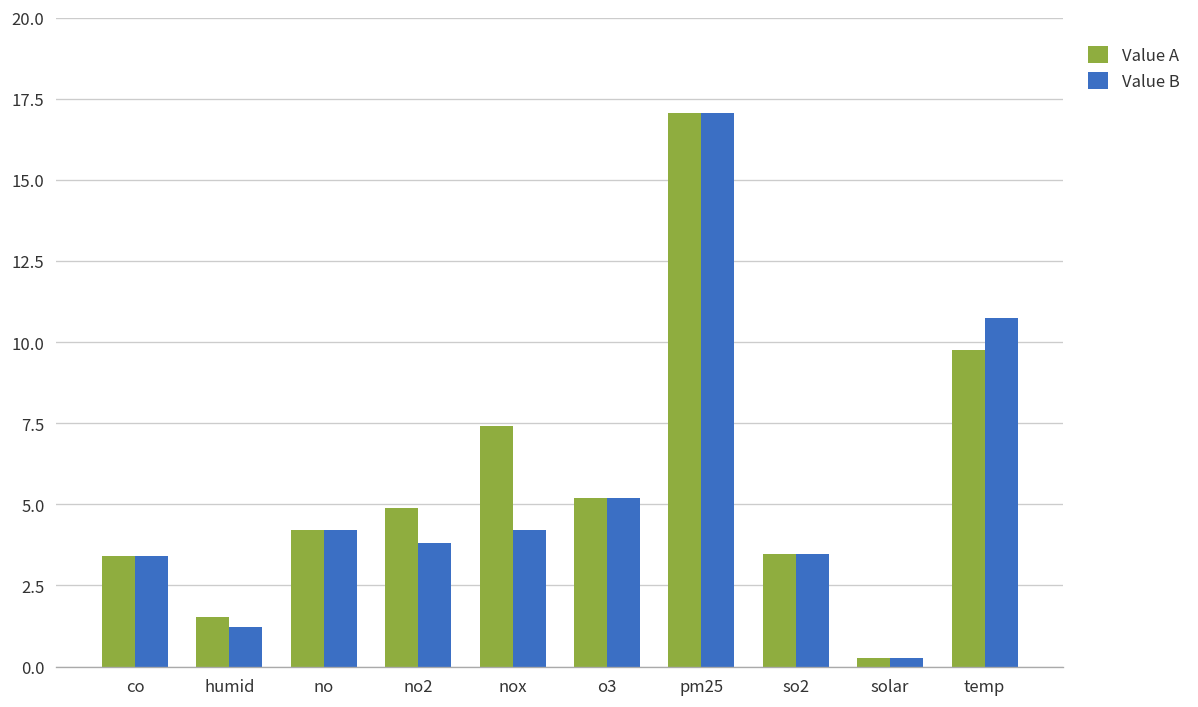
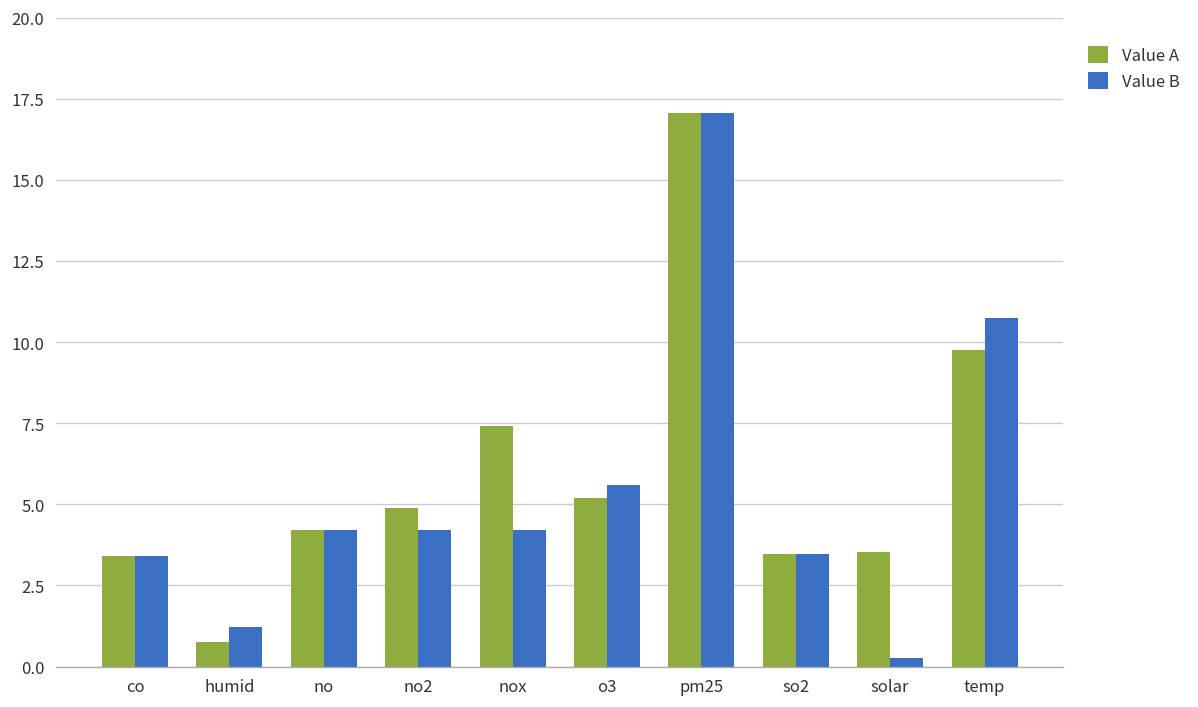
  {
    "Value A": {
      "co": 3.4,
-     "humid": 1.5,
+     "humid": 0.8,
      "no": 4.2,
      "no2": 4.9,
      "nox": 7.4,
      "o3": 5.2,
      "pm25": 17.1,
      "so2": 3.5,
-     "solar": 0.3,
+     "solar": 3.5,
      "temp": 9.8
    },
    "Value B": {
      "co": 3.4,
      "humid": 1.2,
      "no": 4.2,
-     "no2": 3.8,
+     "no2": 4.2,
      "nox": 4.2,
-     "o3": 5.2,
+     "o3": 5.6,
      "pm25": 17.1,
      "so2": 3.5,
      "solar": 0.3,
      "temp": 10.8
    }
  }
